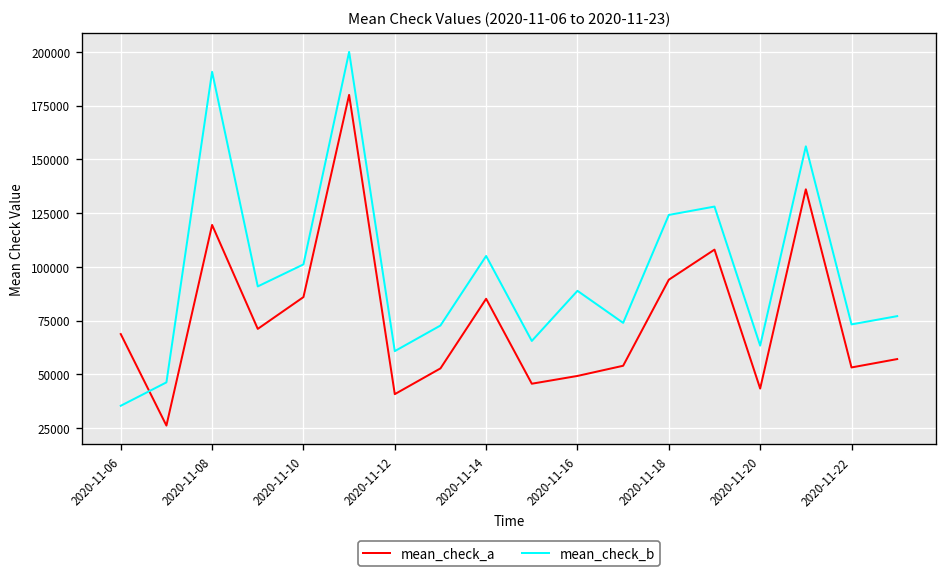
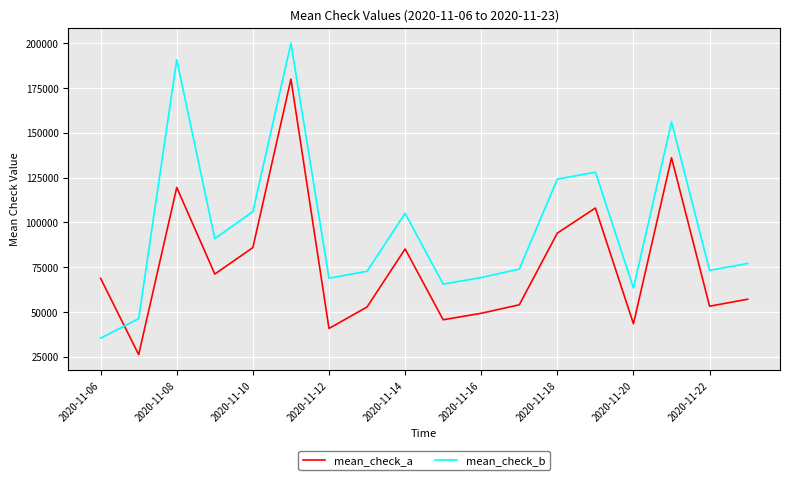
  {
    "mean_check_a": {
      "2020-11-06": 69000,
      "2020-11-08": 119000,
      "2020-11-10": 86000,
      "2020-11-12": 41000,
      "2020-11-14": 85000,
      "2020-11-16": 49000,
      "2020-11-18": 94000,
      "2020-11-20": 43000,
      "2020-11-22": 53000
    },
    "mean_check_b": {
      "2020-11-06": 35000,
      "2020-11-08": 191000,
-     "2020-11-10": 101000,
-     "2020-11-12": 61000,
+     "2020-11-10": 106000,
+     "2020-11-12": 69000,
      "2020-11-14": 105000,
-     "2020-11-16": 89000,
+     "2020-11-16": 69000,
      "2020-11-18": 124000,
      "2020-11-20": 63000,
      "2020-11-22": 73000
    }
  }
